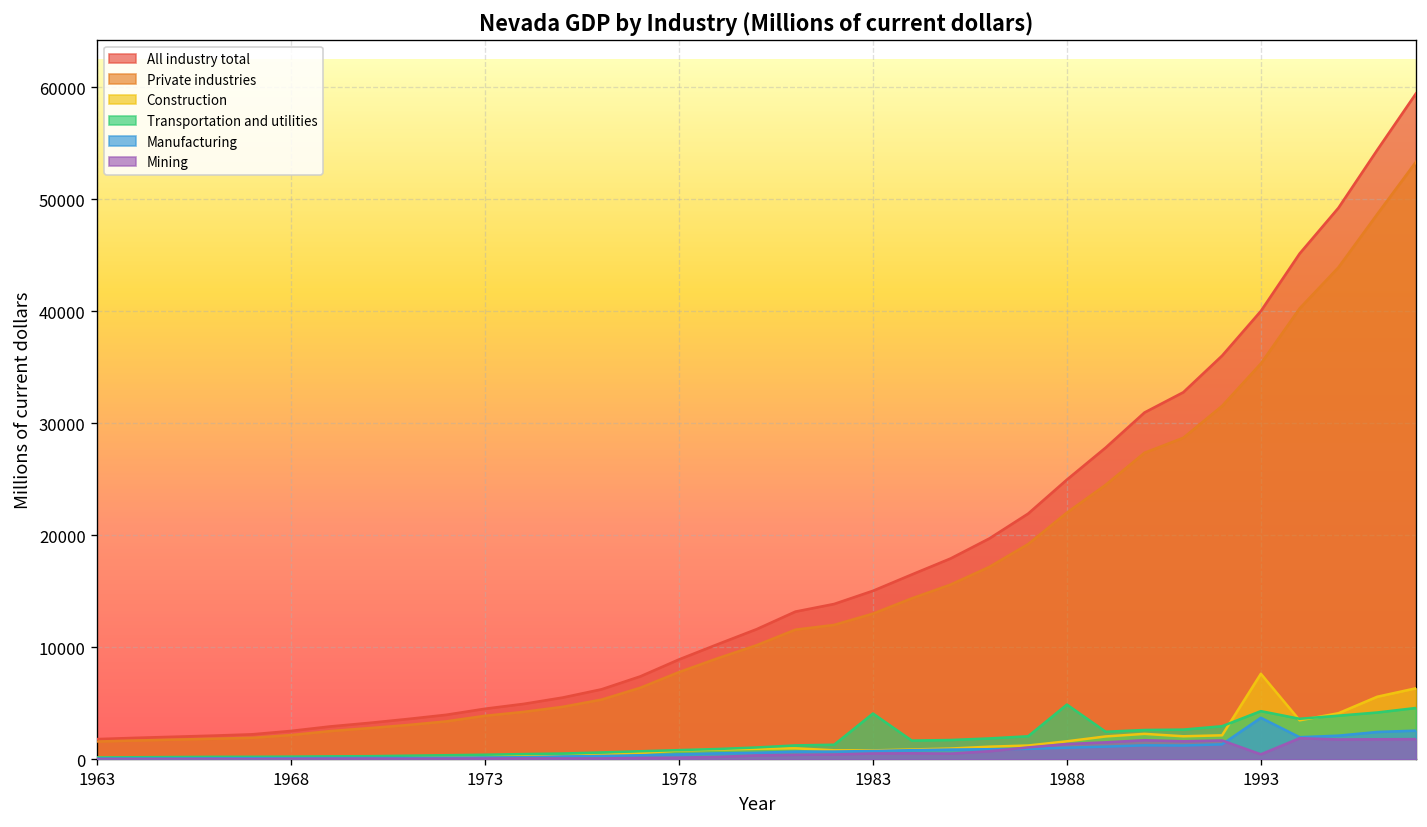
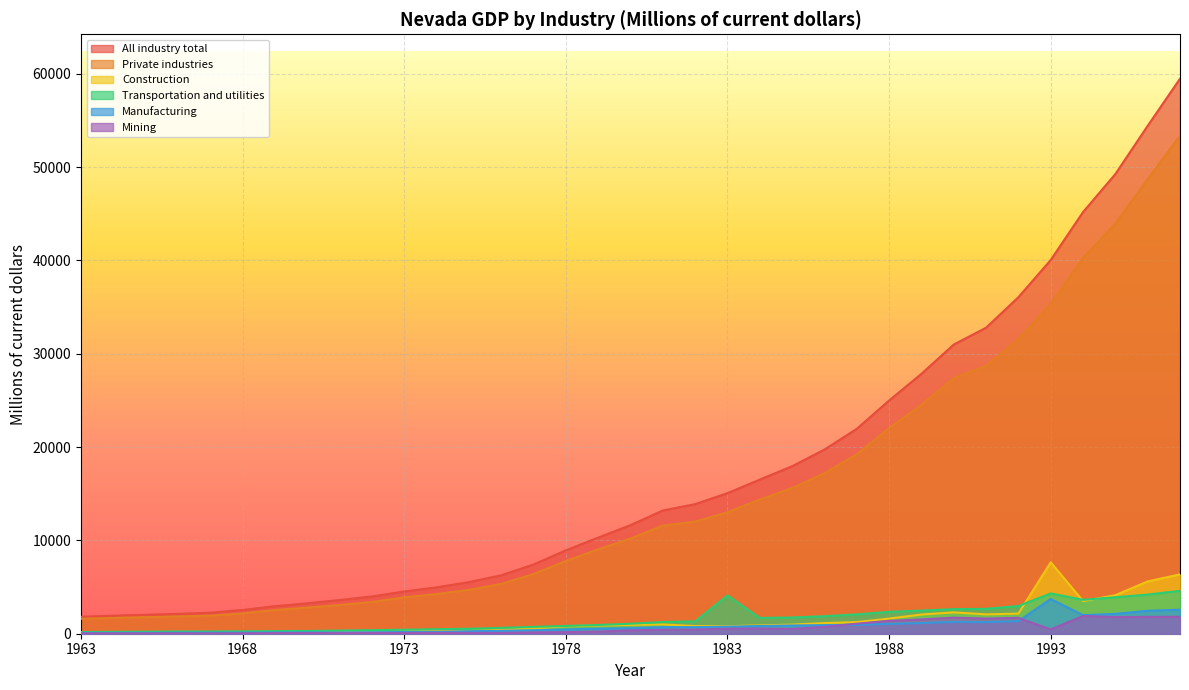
  {
    "Construction": {
      "1993": 8000
    },
    "Transportation and utilities": {
      "1983": 4000,
-     "1988": 5000,
+     "1988": 2000,
      "1993": 4000
    },
    "Manufacturing": {
      "1978": 0,
      "1988": 1000,
      "1993": 4000
    },
    "Mining": {
      "1978": 0,
      "1993": 0
    }
  }
